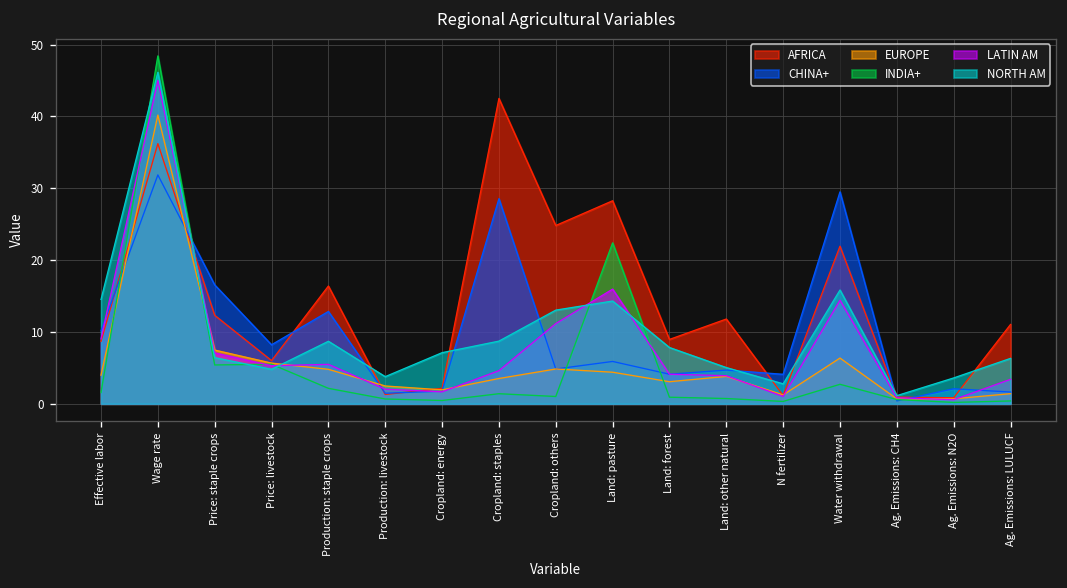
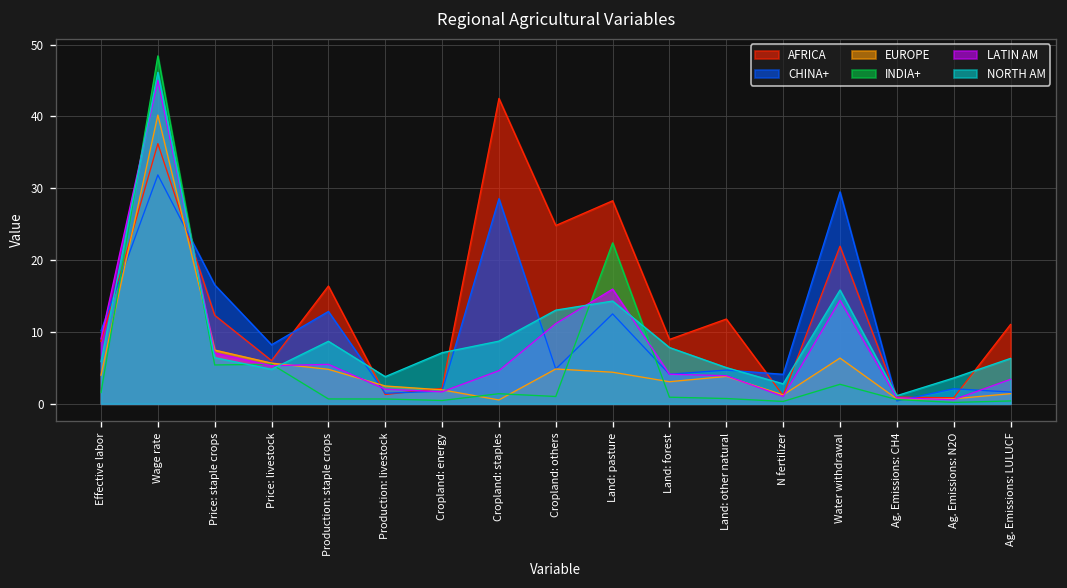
  {
    "AFRICA": {
      "Wage rate": 36,
      "Price: staple crops": 12,
      "Production: staple crops": 16,
      "Cropland: staples": 42,
      "Cropland: others": 25,
      "Land: pasture": 28,
      "Land: forest": 9,
      "Land: other natural": 12,
      "Water withdrawal": 22,
      "Ag. Emissions: LULUCF": 11
    },
    "CHINA+": {
      "Effective labor": 10,
      "Wage rate": 32,
      "Price: staple crops": 17,
      "Price: livestock": 8,
      "Production: staple crops": 13,
      "Cropland: staples": 29,
-     "Land: pasture": 6,
+     "Land: pasture": 13,
      "N fertilizer": 4,
      "Water withdrawal": 29,
      "Ag. Emissions: N2O": 2
    },
    "EUROPE": {
      "Effective labor": 4,
      "Wage rate": 40,
      "Production: staple crops": 5,
      "Production: livestock": 2,
-     "Cropland: staples": 4,
+     "Cropland: staples": 1,
      "Land: pasture": 4,
      "Land: forest": 3,
      "Water withdrawal": 6
    },
    "INDIA+": {
      "Effective labor": 2,
      "Wage rate": 48,
      "Price: staple crops": 5,
-     "Production: staple crops": 2,
+     "Production: staple crops": 1,
      "Production: livestock": 1,
      "Cropland: energy": 0,
      "Cropland: staples": 1,
      "Cropland: others": 1,
      "Land: pasture": 22,
      "Land: forest": 1,
      "Land: other natural": 1,
      "N fertilizer": 0,
      "Water withdrawal": 3,
      "Ag. Emissions: LULUCF": 0
    },
    "LATIN AM": {
      "Wage rate": 45,
      "Production: staple crops": 5,
      "Production: livestock": 2,
      "Cropland: staples": 5,
      "Cropland: others": 11,
      "Land: pasture": 16,
      "Water withdrawal": 14,
      "Ag. Emissions: LULUCF": 3
    },
    "NORTH AM": {
-     "Effective labor": 15,
+     "Effective labor": 6,
      "Wage rate": 46,
      "Price: staple crops": 6,
      "Price: livestock": 5,
      "Production: staple crops": 9,
      "Production: livestock": 4,
      "Cropland: energy": 7,
      "Cropland: staples": 9,
      "Cropland: others": 13,
      "Land: pasture": 14,
      "Land: forest": 8,
      "N fertilizer": 3,
      "Water withdrawal": 16,
      "Ag. Emissions: N2O": 4,
      "Ag. Emissions: LULUCF": 6
    }
  }
